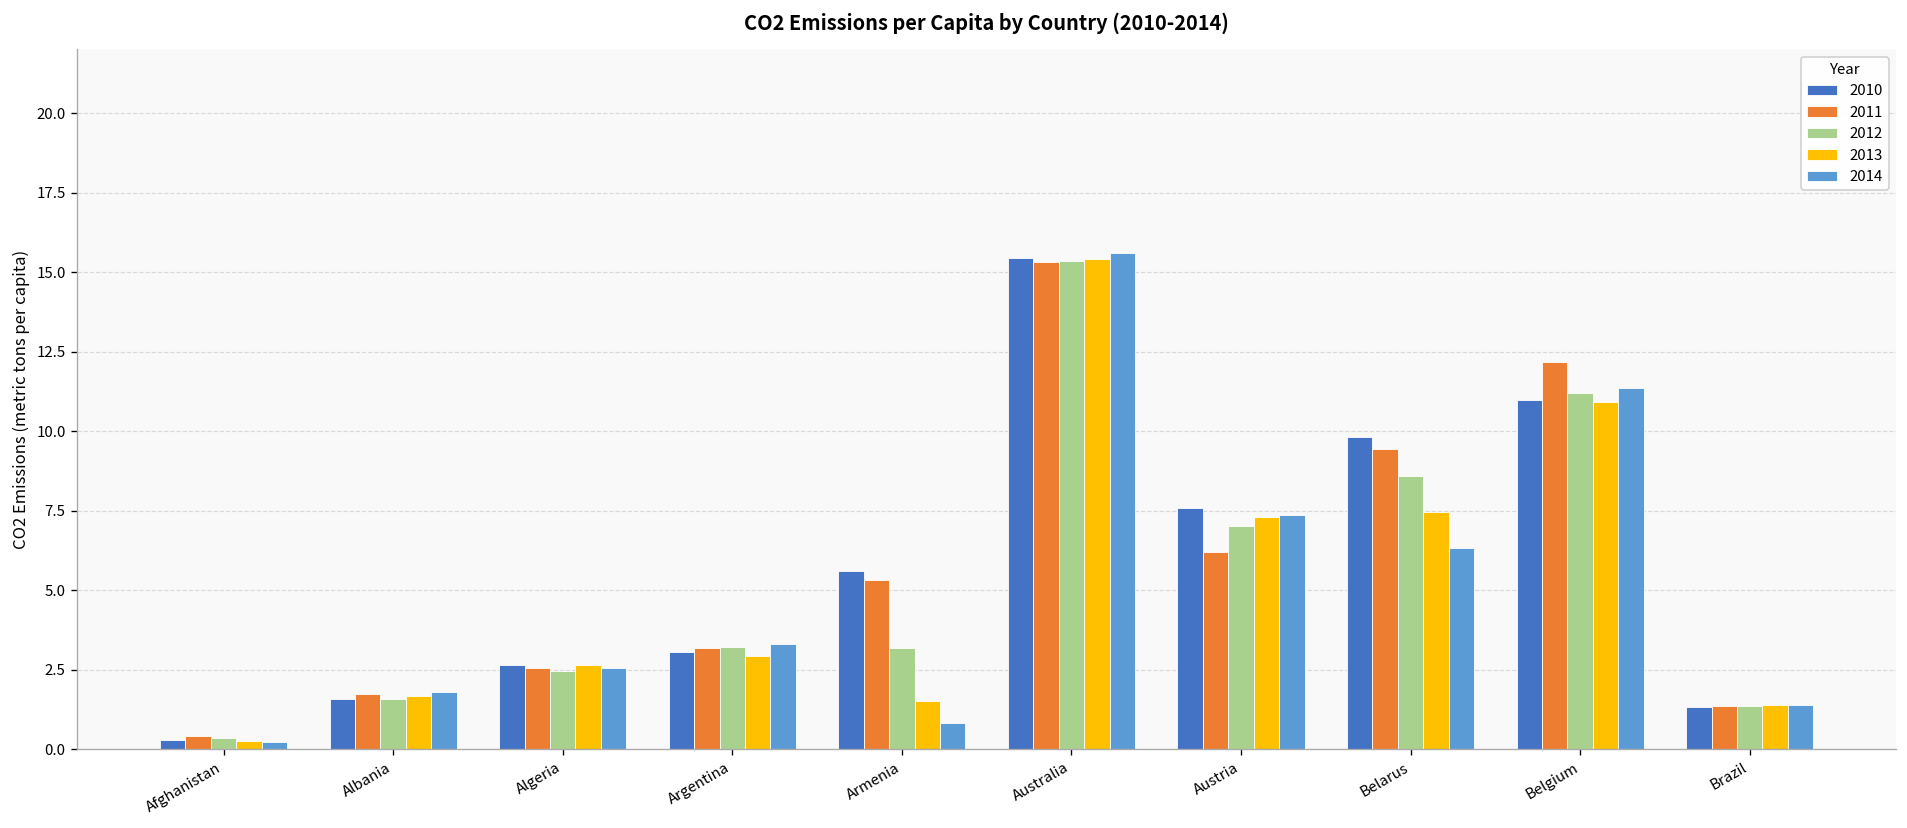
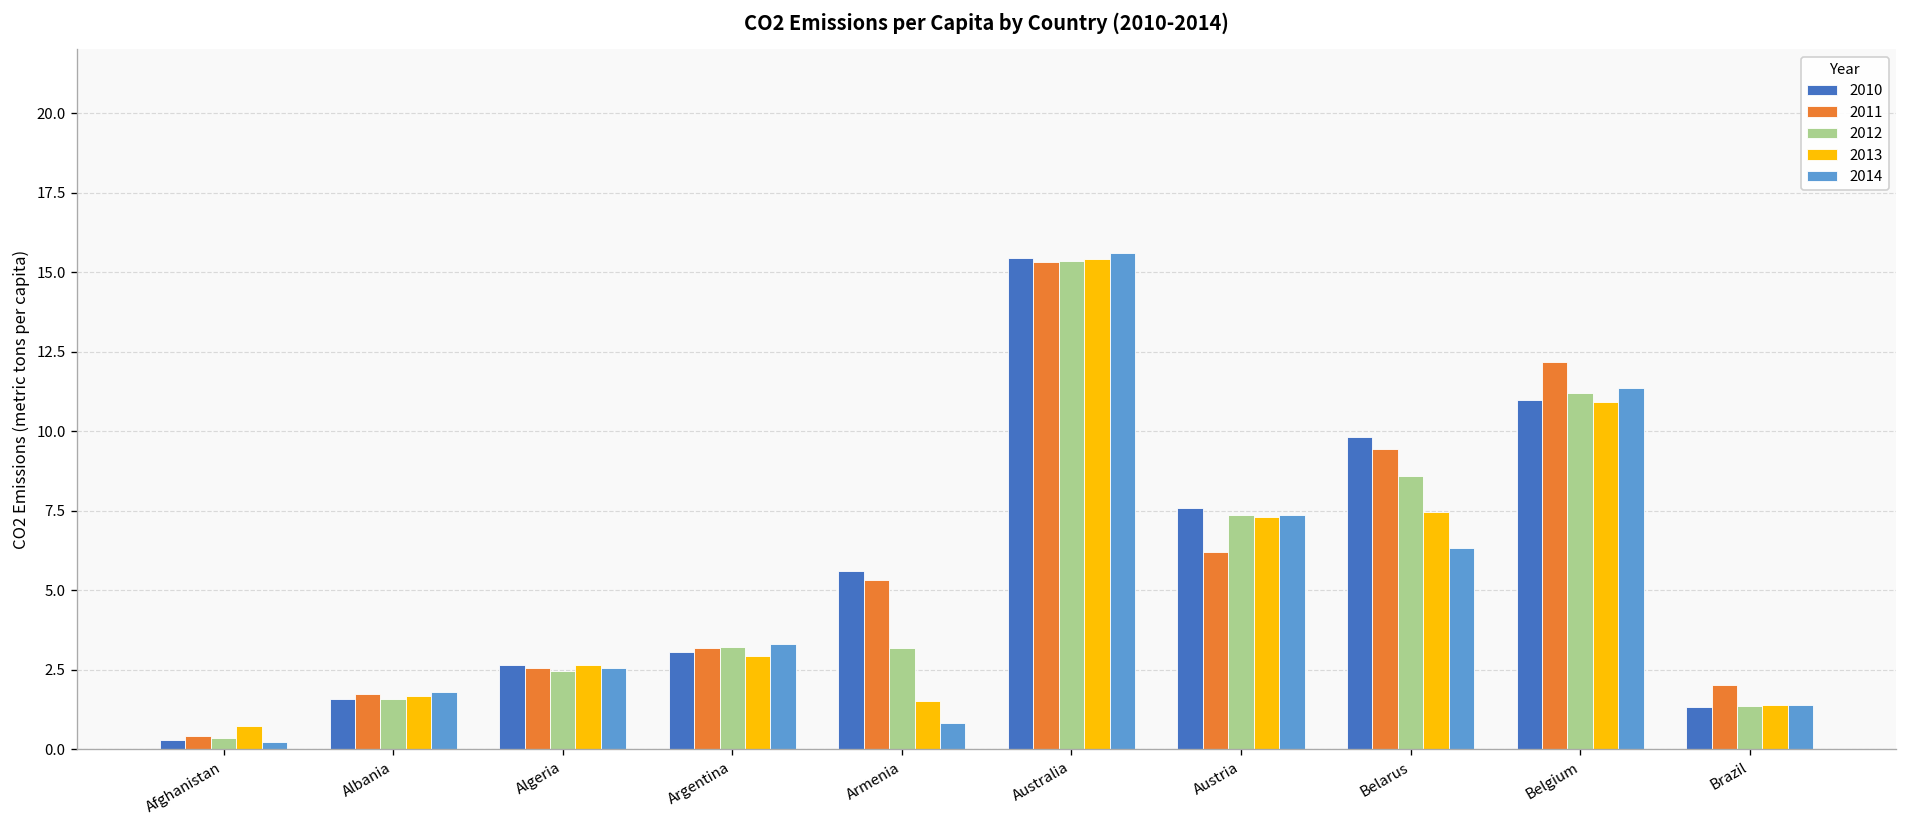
  {
    "2011": {
      "Afghanistan": 0.4,
      "Albania": 1.7,
      "Algeria": 2.5,
      "Argentina": 3.2,
      "Armenia": 5.3,
      "Australia": 15.3,
      "Austria": 6.2,
      "Belarus": 9.4,
      "Belgium": 12.2,
-     "Brazil": 1.4
+     "Brazil": 2.0
    },
    "2012": {
      "Afghanistan": 0.3,
      "Albania": 1.6,
      "Algeria": 2.4,
      "Argentina": 3.2,
      "Armenia": 3.2,
      "Australia": 15.3,
-     "Austria": 7.0,
+     "Austria": 7.4,
      "Belarus": 8.6,
      "Belgium": 11.2,
      "Brazil": 1.4
    },
    "2013": {
-     "Afghanistan": 0.3,
+     "Afghanistan": 0.7,
      "Albania": 1.7,
      "Algeria": 2.7,
      "Argentina": 2.9,
      "Armenia": 1.5,
      "Australia": 15.4,
      "Austria": 7.3,
      "Belarus": 7.4,
      "Belgium": 10.9,
      "Brazil": 1.4
    }
  }
